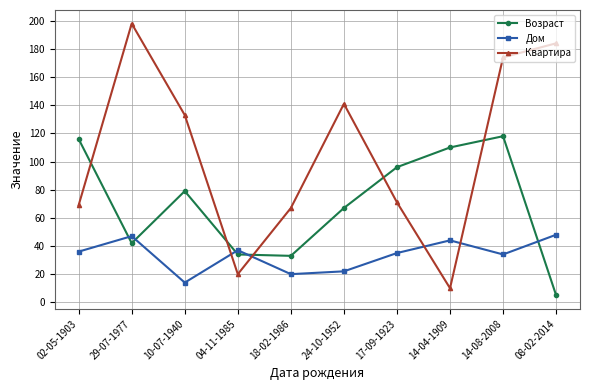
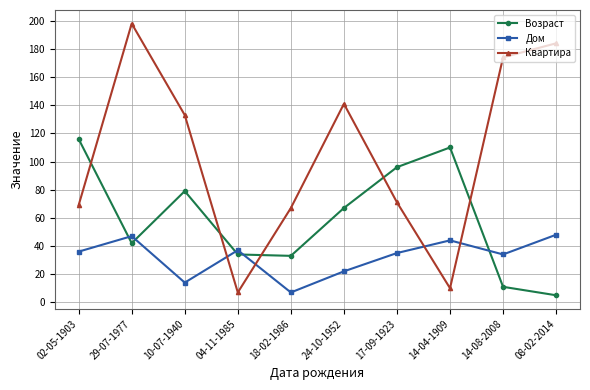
  {
    "Возраст": {
      "02-05-1903": 116,
      "29-07-1977": 42,
      "10-07-1940": 79,
      "04-11-1985": 34,
      "18-02-1986": 33,
      "24-10-1952": 67,
      "17-09-1923": 96,
      "14-04-1909": 110,
-     "14-08-2008": 118,
+     "14-08-2008": 11,
      "08-02-2014": 5
    },
    "Дом": {
      "02-05-1903": 36,
      "29-07-1977": 47,
      "10-07-1940": 14,
      "04-11-1985": 37,
-     "18-02-1986": 20,
+     "18-02-1986": 7,
      "24-10-1952": 22,
      "17-09-1923": 35,
      "14-04-1909": 44,
      "14-08-2008": 34,
      "08-02-2014": 48
    },
    "Квартира": {
      "02-05-1903": 69,
      "29-07-1977": 198,
      "10-07-1940": 133,
-     "04-11-1985": 20,
+     "04-11-1985": 7,
      "18-02-1986": 67,
      "24-10-1952": 141,
      "17-09-1923": 71,
      "14-04-1909": 10
    }
  }
